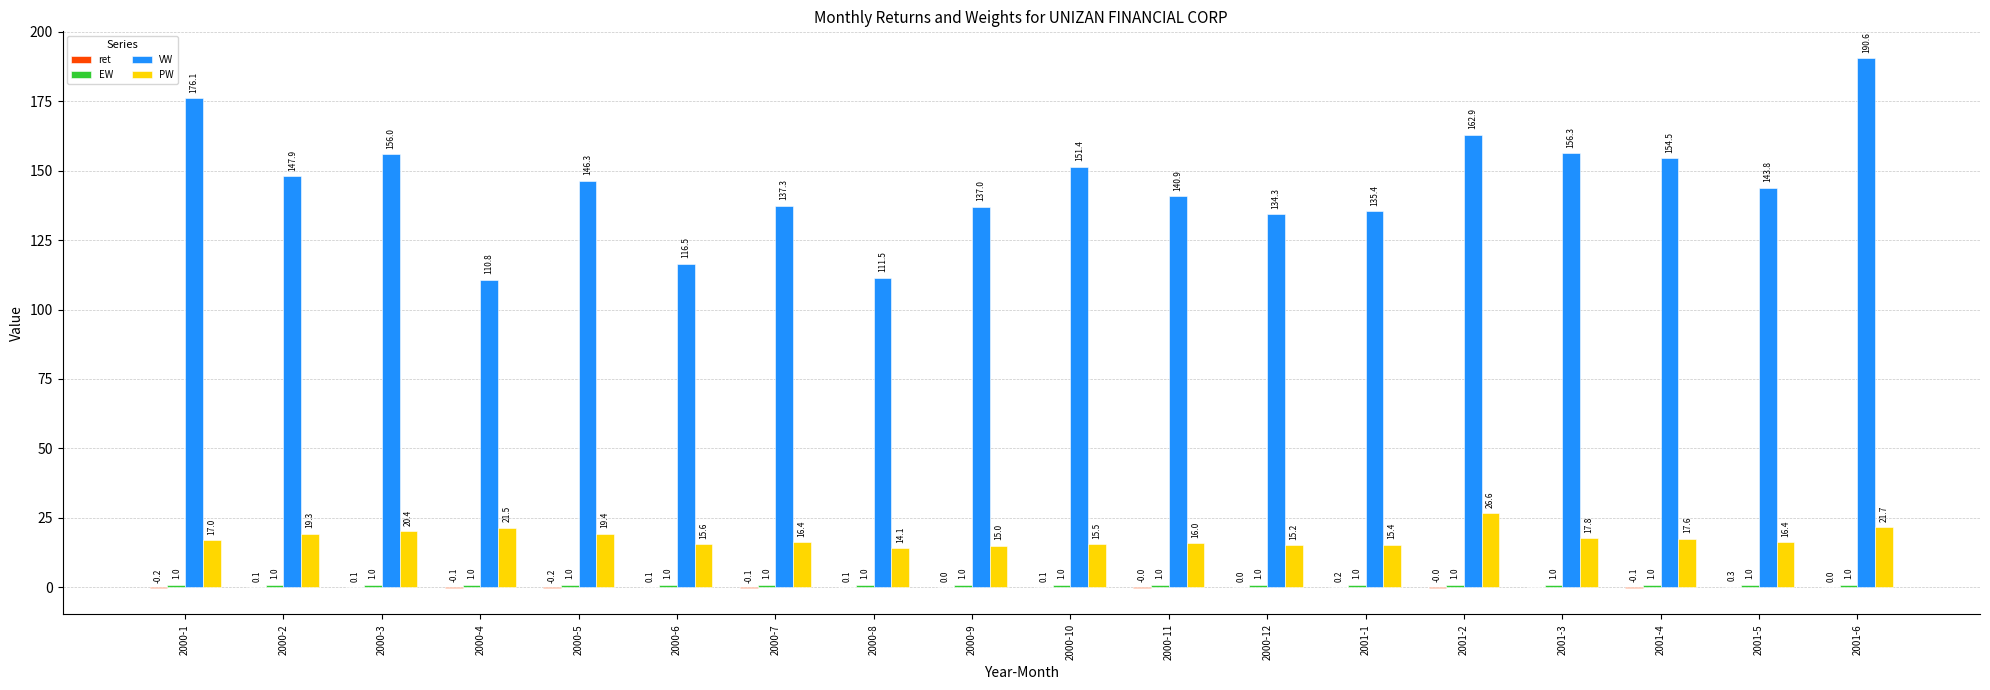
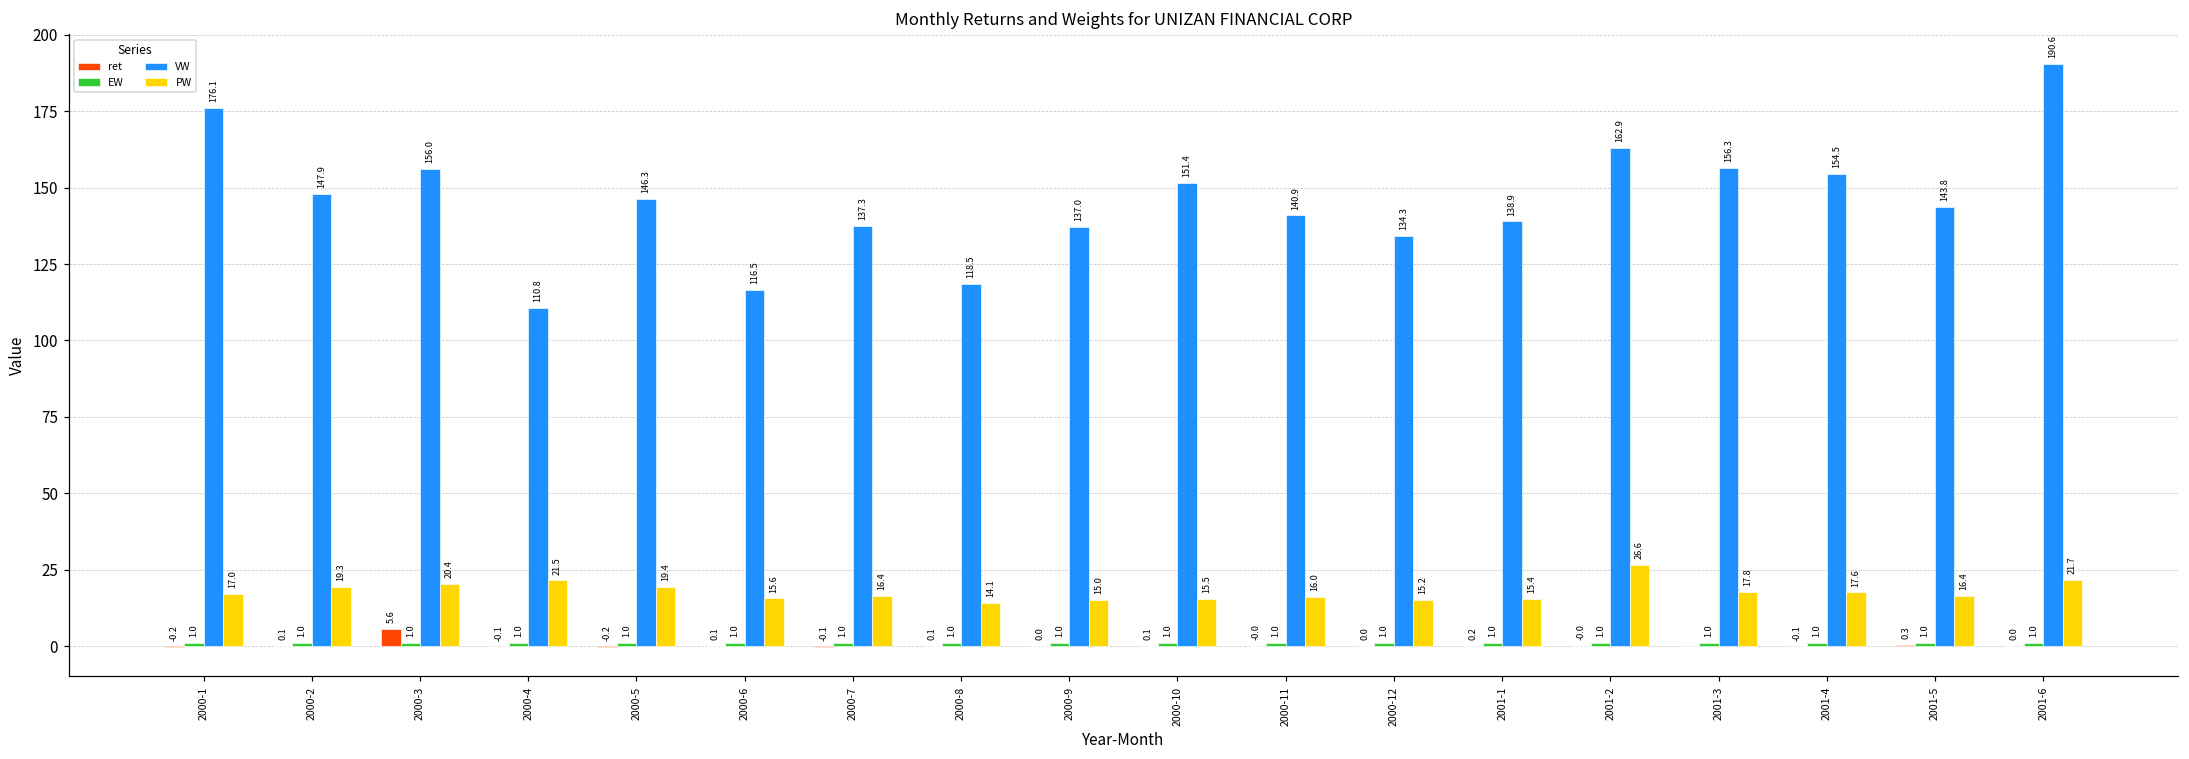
  {
    "ret": {
      "2000-1": -0.2,
      "2000-2": 0.1,
-     "2000-3": 0.1,
+     "2000-3": 5.6,
      "2000-4": -0.1,
      "2000-5": -0.2,
      "2000-6": 0.1,
      "2000-7": -0.1,
      "2000-8": 0.1,
      "2000-9": 0.0,
      "2000-10": 0.1,
      "2000-11": -0.0,
      "2000-12": 0.0,
      "2001-1": 0.2,
      "2001-2": -0.0,
      "2001-4": -0.1,
      "2001-5": 0.3,
      "2001-6": 0.0
    },
    "EW": {
      "2000-1": 1.0,
      "2000-2": 1.0,
      "2000-3": 1.0,
      "2000-4": 1.0,
      "2000-5": 1.0,
      "2000-6": 1.0,
      "2000-7": 1.0,
      "2000-8": 1.0,
      "2000-9": 1.0,
      "2000-10": 1.0,
      "2000-11": 1.0,
      "2000-12": 1.0,
      "2001-1": 1.0,
      "2001-2": 1.0,
      "2001-3": 1.0,
      "2001-4": 1.0,
      "2001-5": 1.0,
      "2001-6": 1.0
    },
    "VW": {
      "2000-1": 176.1,
      "2000-2": 147.9,
      "2000-3": 156.0,
      "2000-4": 110.8,
      "2000-5": 146.3,
      "2000-6": 116.5,
      "2000-7": 137.3,
-     "2000-8": 111.5,
+     "2000-8": 118.5,
      "2000-9": 137.0,
      "2000-10": 151.4,
      "2000-11": 140.9,
      "2000-12": 134.3,
-     "2001-1": 135.4,
+     "2001-1": 138.9,
      "2001-2": 162.9,
      "2001-3": 156.3,
      "2001-4": 154.5,
      "2001-5": 143.8,
      "2001-6": 190.6
    },
    "PW": {
      "2000-1": 17.0,
      "2000-2": 19.3,
      "2000-3": 20.4,
      "2000-4": 21.5,
      "2000-5": 19.4,
      "2000-6": 15.6,
      "2000-7": 16.4,
      "2000-8": 14.1,
      "2000-9": 15.0,
      "2000-10": 15.5,
      "2000-11": 16.0,
      "2000-12": 15.2,
      "2001-1": 15.4,
      "2001-2": 26.6,
      "2001-3": 17.8,
      "2001-4": 17.6,
      "2001-5": 16.4,
      "2001-6": 21.7
    }
  }
